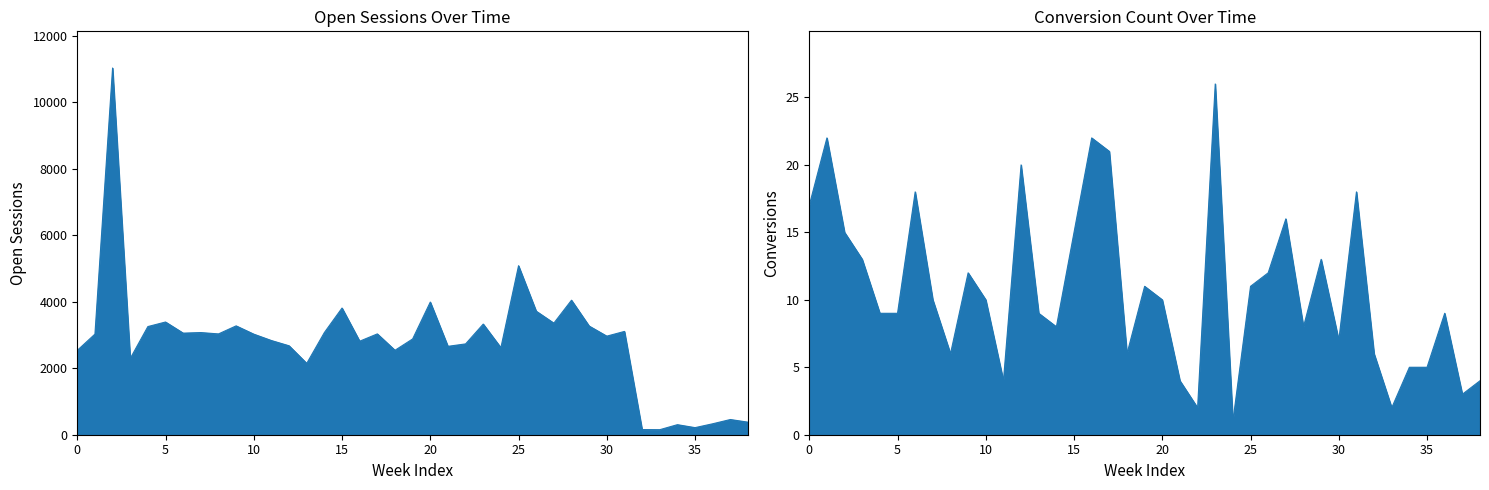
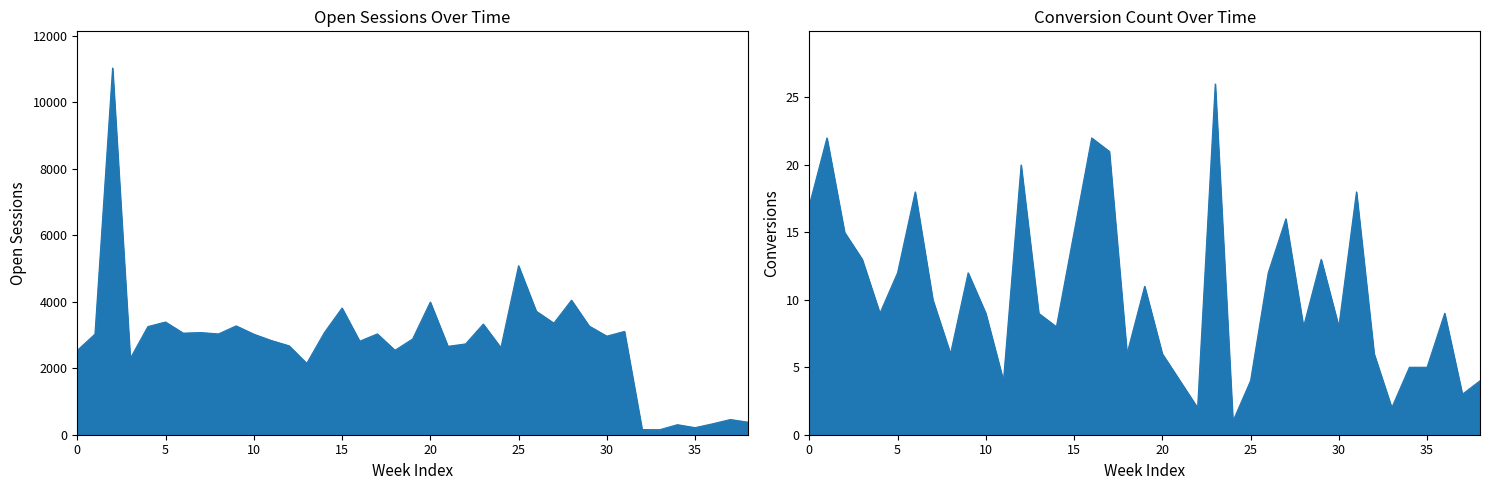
  {
    "Open Sessions Over Time": {
      "0": 2500,
      "5": 3400,
      "10": 3000,
      "15": 3800,
      "20": 4000,
      "25": 5100,
      "30": 3000,
      "35": 200
    },
    "Conversion Count Over Time": {
      "0": 17,
-     "5": 9,
-     "10": 10,
+     "5": 12,
+     "10": 9,
      "15": 15,
-     "20": 10,
-     "25": 11,
-     "30": 7,
+     "20": 6,
+     "25": 4,
+     "30": 8,
      "35": 5
    }
  }
